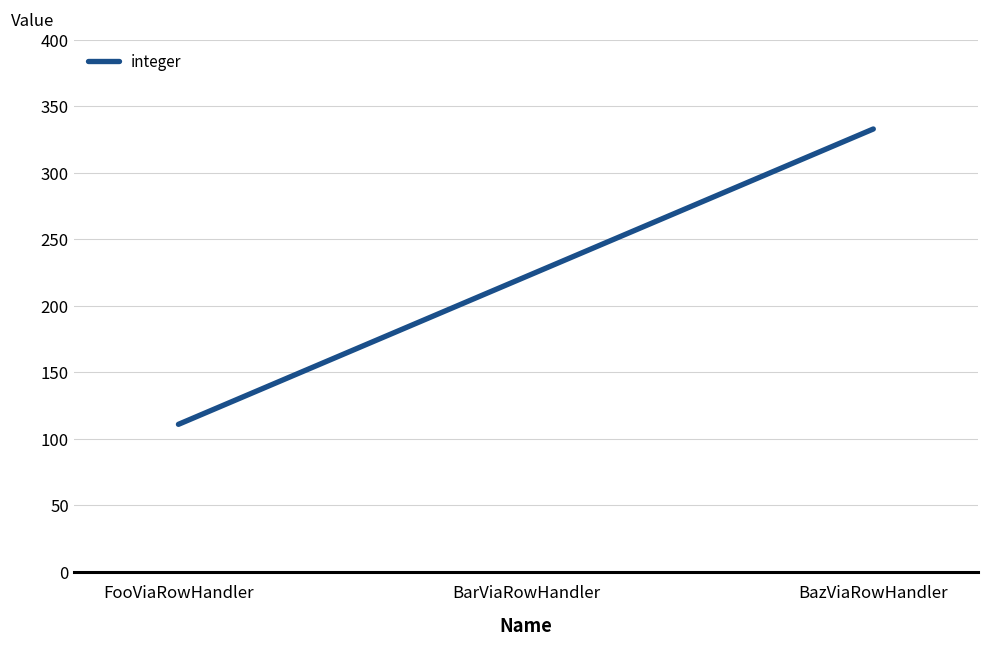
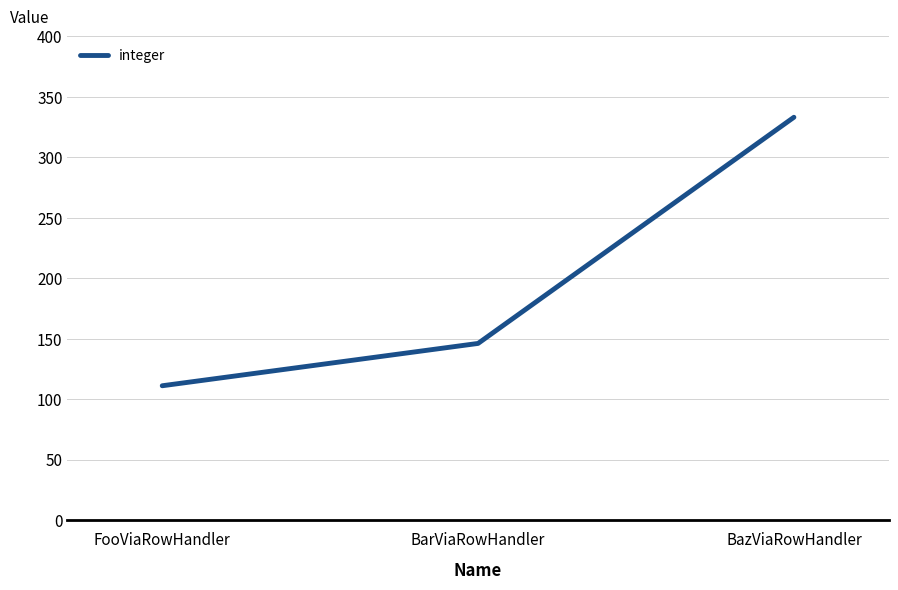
  {
    "FooViaRowHandler": 111,
-   "BarViaRowHandler": 222,
+   "BarViaRowHandler": 146,
    "BazViaRowHandler": 333
  }
